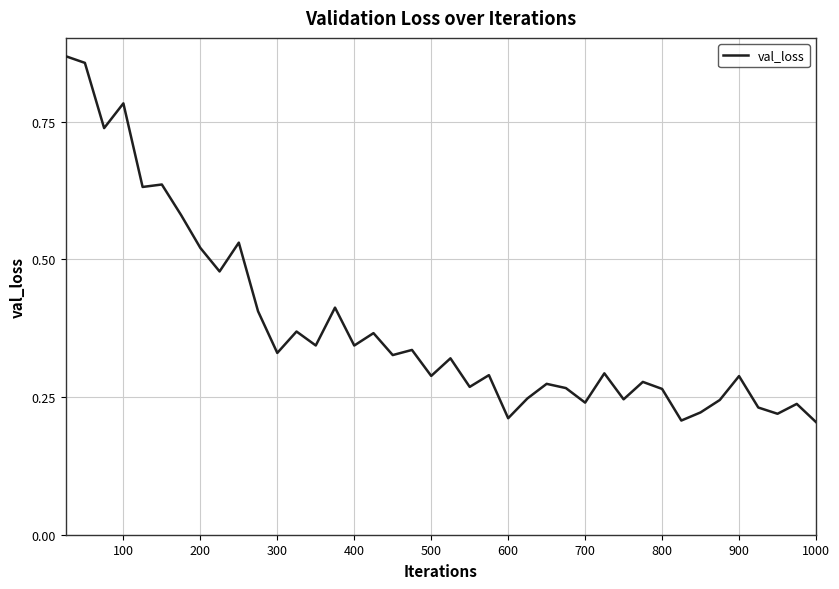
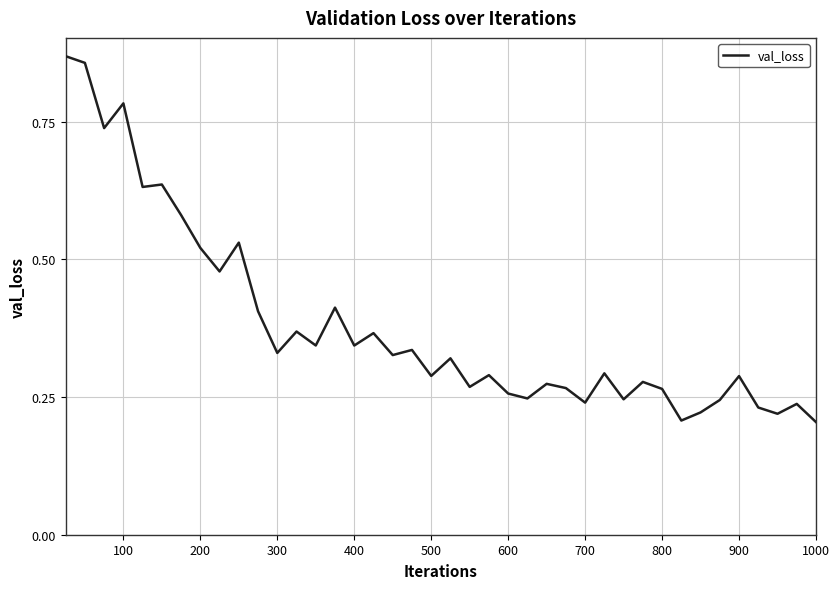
  {
    "100": 0.78,
    "200": 0.52,
    "300": 0.33,
    "400": 0.34,
    "500": 0.29,
-   "600": 0.21,
+   "600": 0.26,
    "700": 0.24,
    "800": 0.26,
    "900": 0.29,
    "1000": 0.20
  }
